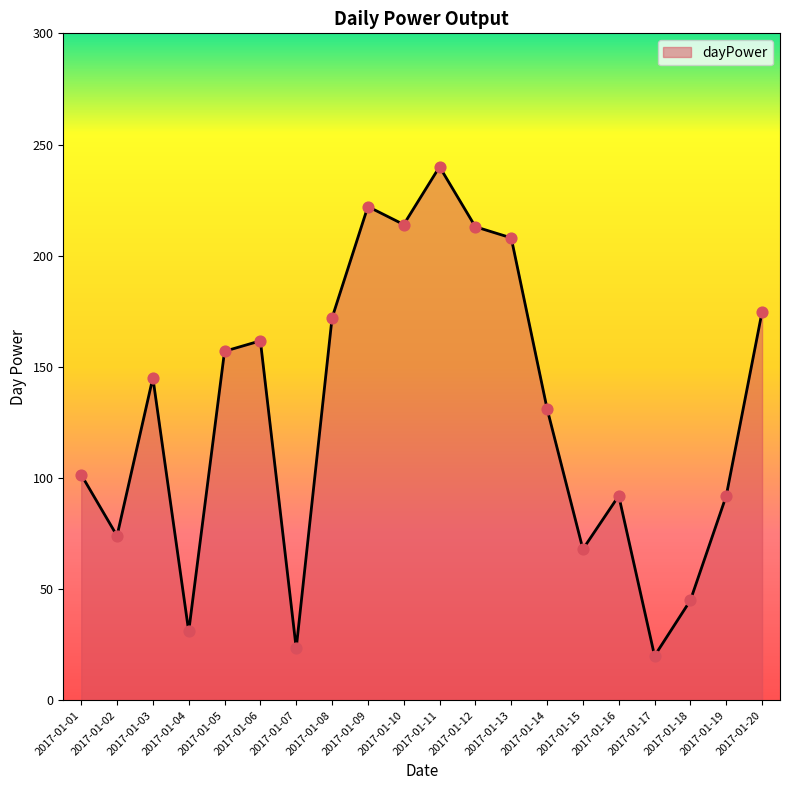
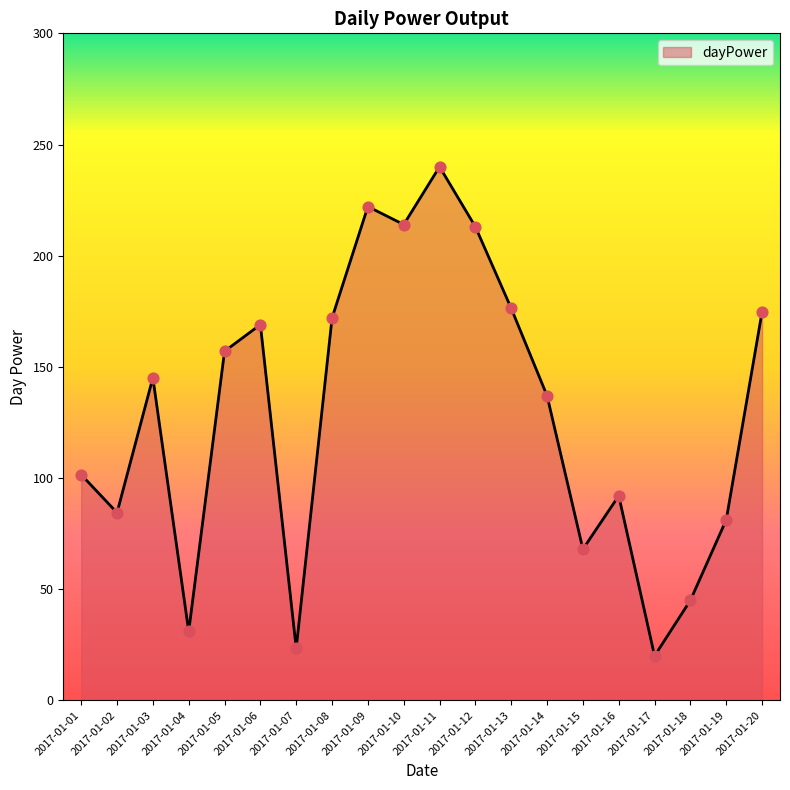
  {
    "2017-01-01": 102,
-   "2017-01-02": 74,
+   "2017-01-02": 84,
    "2017-01-03": 145,
    "2017-01-04": 31,
    "2017-01-05": 157,
-   "2017-01-06": 162,
+   "2017-01-06": 169,
    "2017-01-07": 23,
    "2017-01-08": 172,
    "2017-01-09": 222,
    "2017-01-10": 214,
    "2017-01-11": 240,
    "2017-01-12": 213,
-   "2017-01-13": 208,
-   "2017-01-14": 131,
+   "2017-01-13": 176,
+   "2017-01-14": 137,
    "2017-01-15": 68,
    "2017-01-16": 92,
    "2017-01-17": 20,
    "2017-01-18": 45,
-   "2017-01-19": 92,
+   "2017-01-19": 81,
    "2017-01-20": 175
  }
